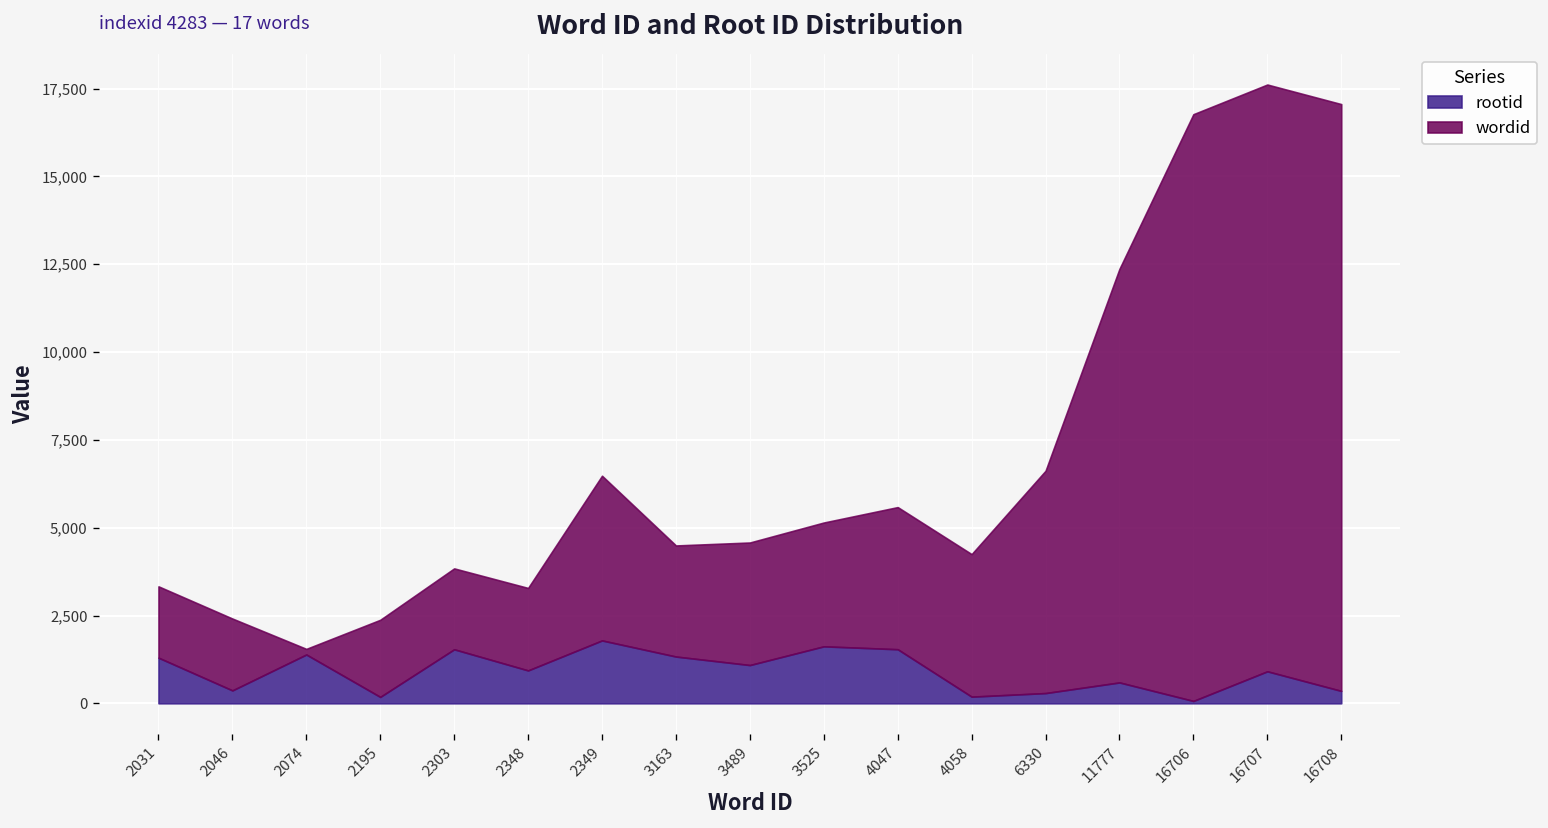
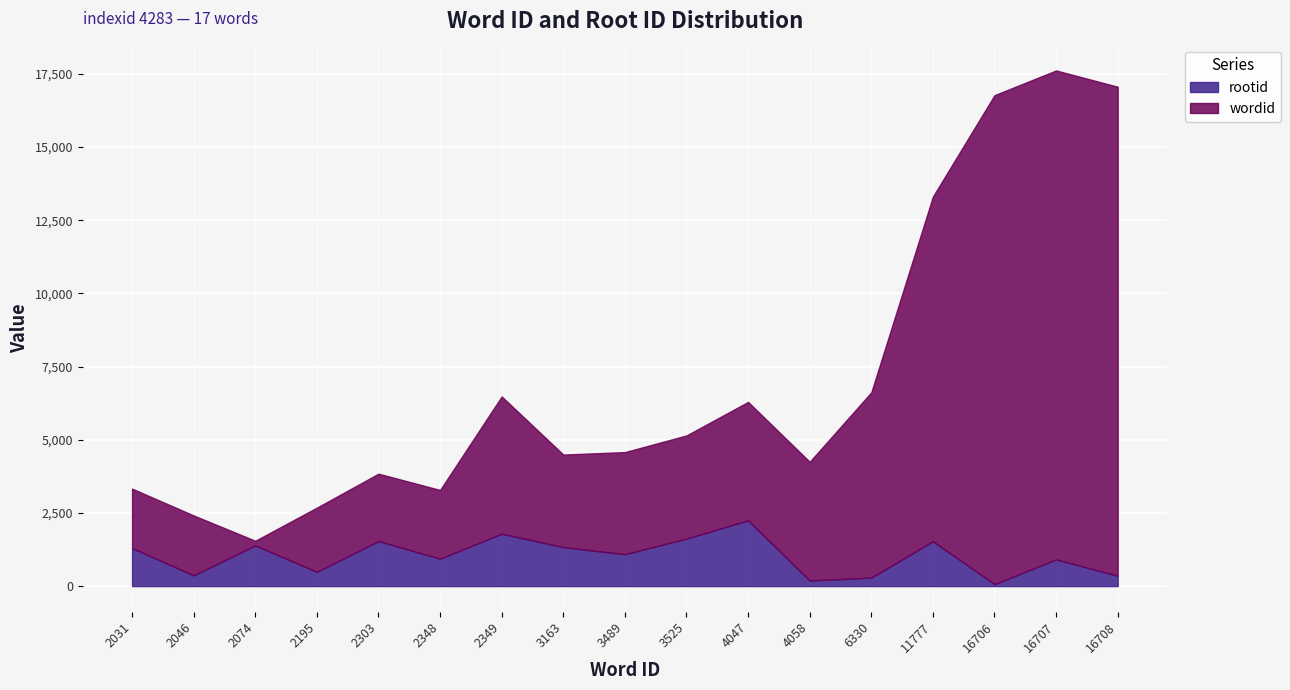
  {
    "rootid": {
      "2031": "1,300",
      "2046": "400",
      "2074": "1,400",
-     "2195": "200",
+     "2195": "500",
      "2303": "1,500",
      "2348": "900",
      "2349": "1,800",
      "3163": "1,300",
      "3489": "1,100",
      "3525": "1,600",
-     "4047": "1,500",
+     "4047": "2,200",
      "4058": "200",
      "6330": "300",
-     "11777": "600",
+     "11777": "1,500",
      "16707": "900",
      "16708": "400"
    },
    "wordid": {
      "2031": "2,000",
      "2046": "2,000",
      "2074": "200",
      "2195": "2,200",
      "2303": "2,300",
      "2348": "2,300",
      "2349": "4,700",
      "3163": "3,200",
      "3489": "3,500",
      "3525": "3,500",
      "4047": "4,000",
      "4058": "4,100",
      "6330": "6,300",
      "11777": "11,800",
      "16706": "16,700",
      "16707": "16,700",
      "16708": "16,700"
    }
  }
